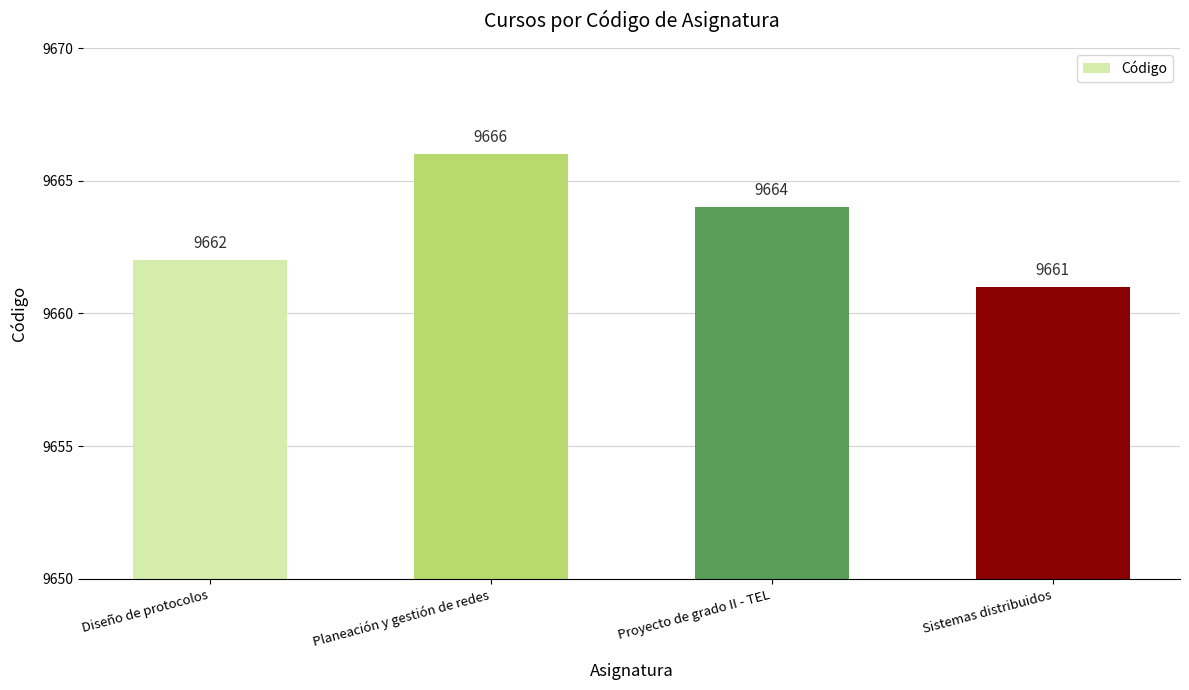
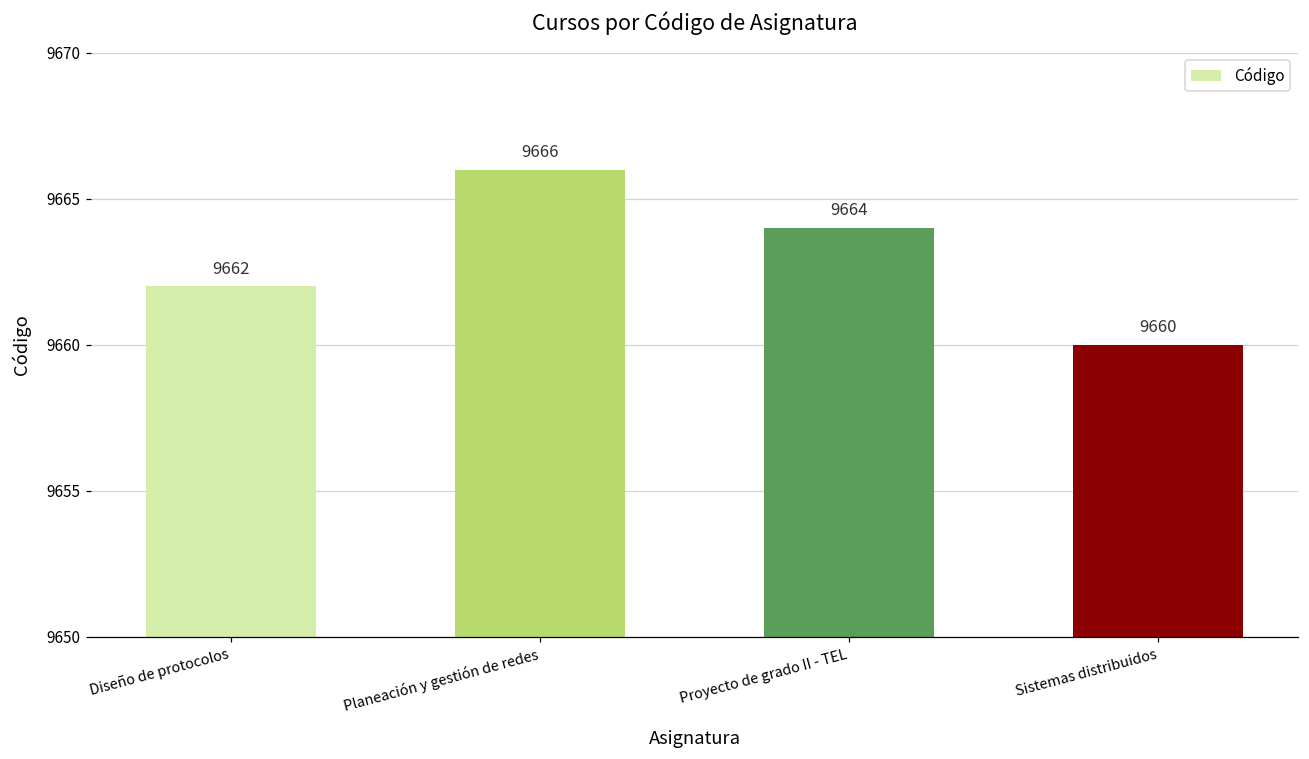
  {
    "Diseño de protocolos": 9662,
    "Planeación y gestión de redes": 9666,
    "Proyecto de grado II - TEL": 9664,
-   "Sistemas distribuidos": 9661
+   "Sistemas distribuidos": 9660
  }
